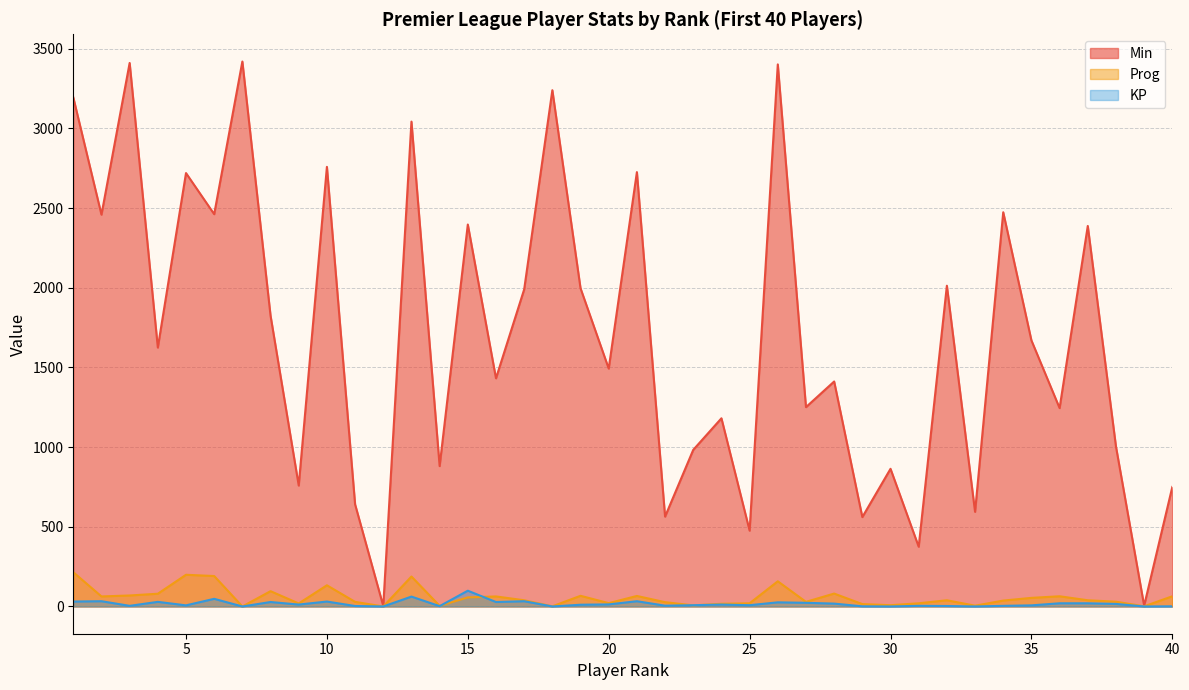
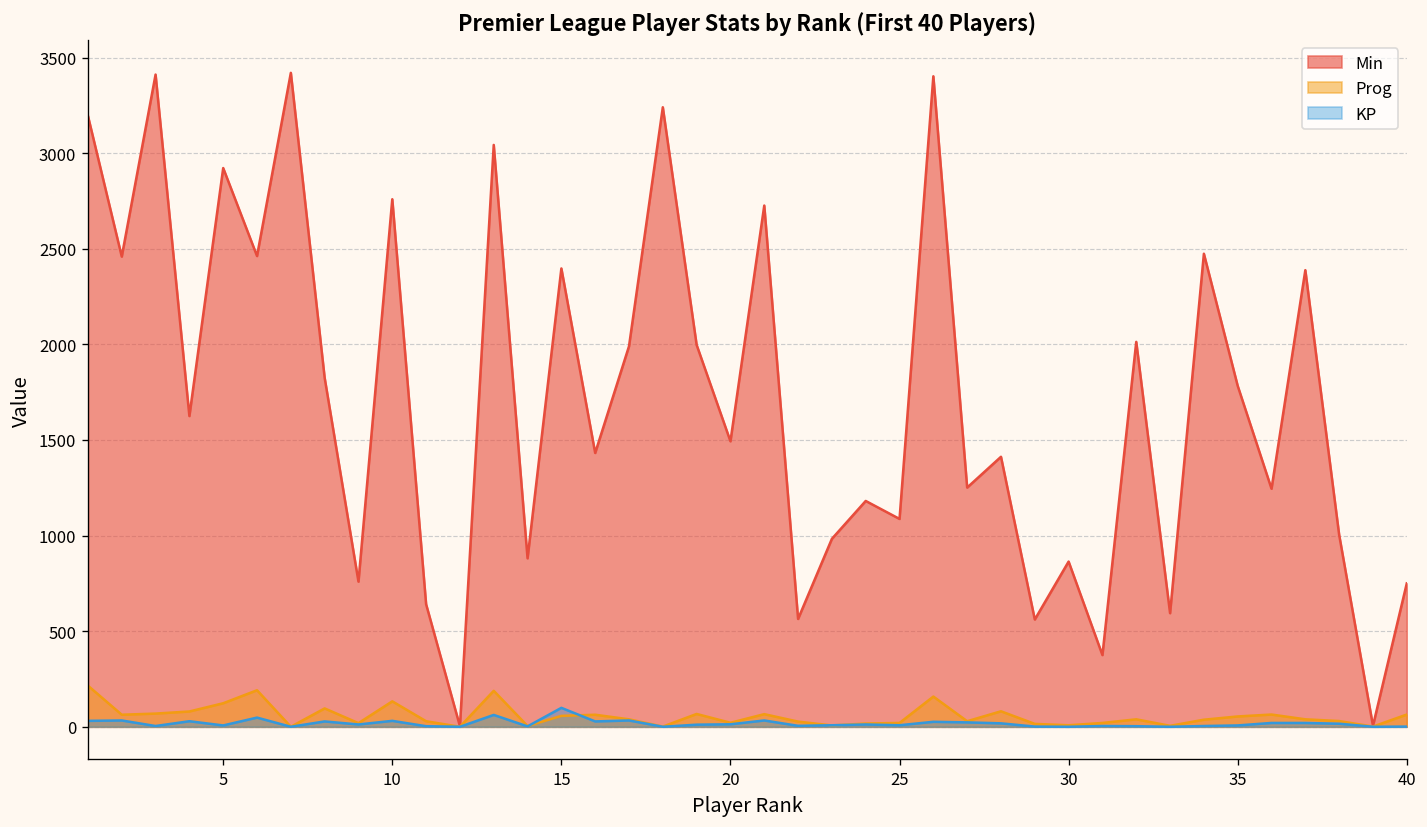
  {
    "Min": {
-     "5": 2720,
+     "5": 2920,
      "10": 2760,
      "15": 2400,
      "20": 1490,
-     "25": 480,
+     "25": 1090,
      "30": 860,
-     "35": 1670,
+     "35": 1780,
      "40": 750
    },
    "Prog": {
-     "5": 200,
+     "5": 120,
      "10": 130,
      "15": 60,
      "35": 50,
      "40": 60
    },
    "KP": {
      "5": 10,
      "10": 30,
      "15": 100,
      "35": 10,
      "40": 0
    }
  }
